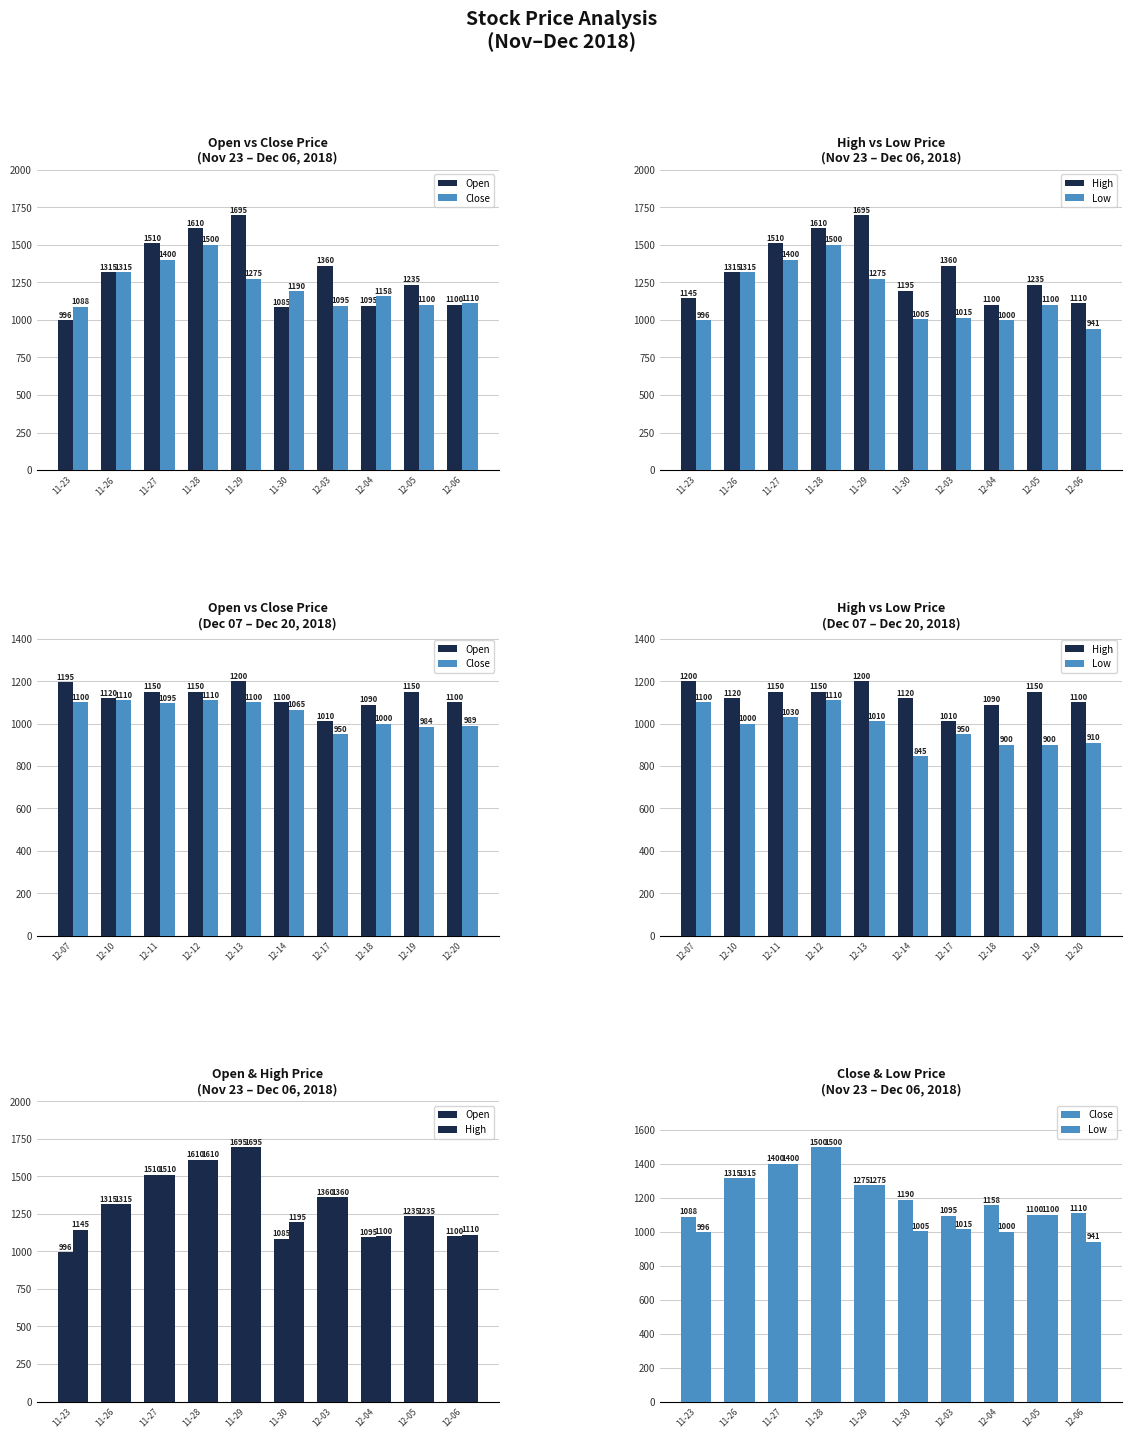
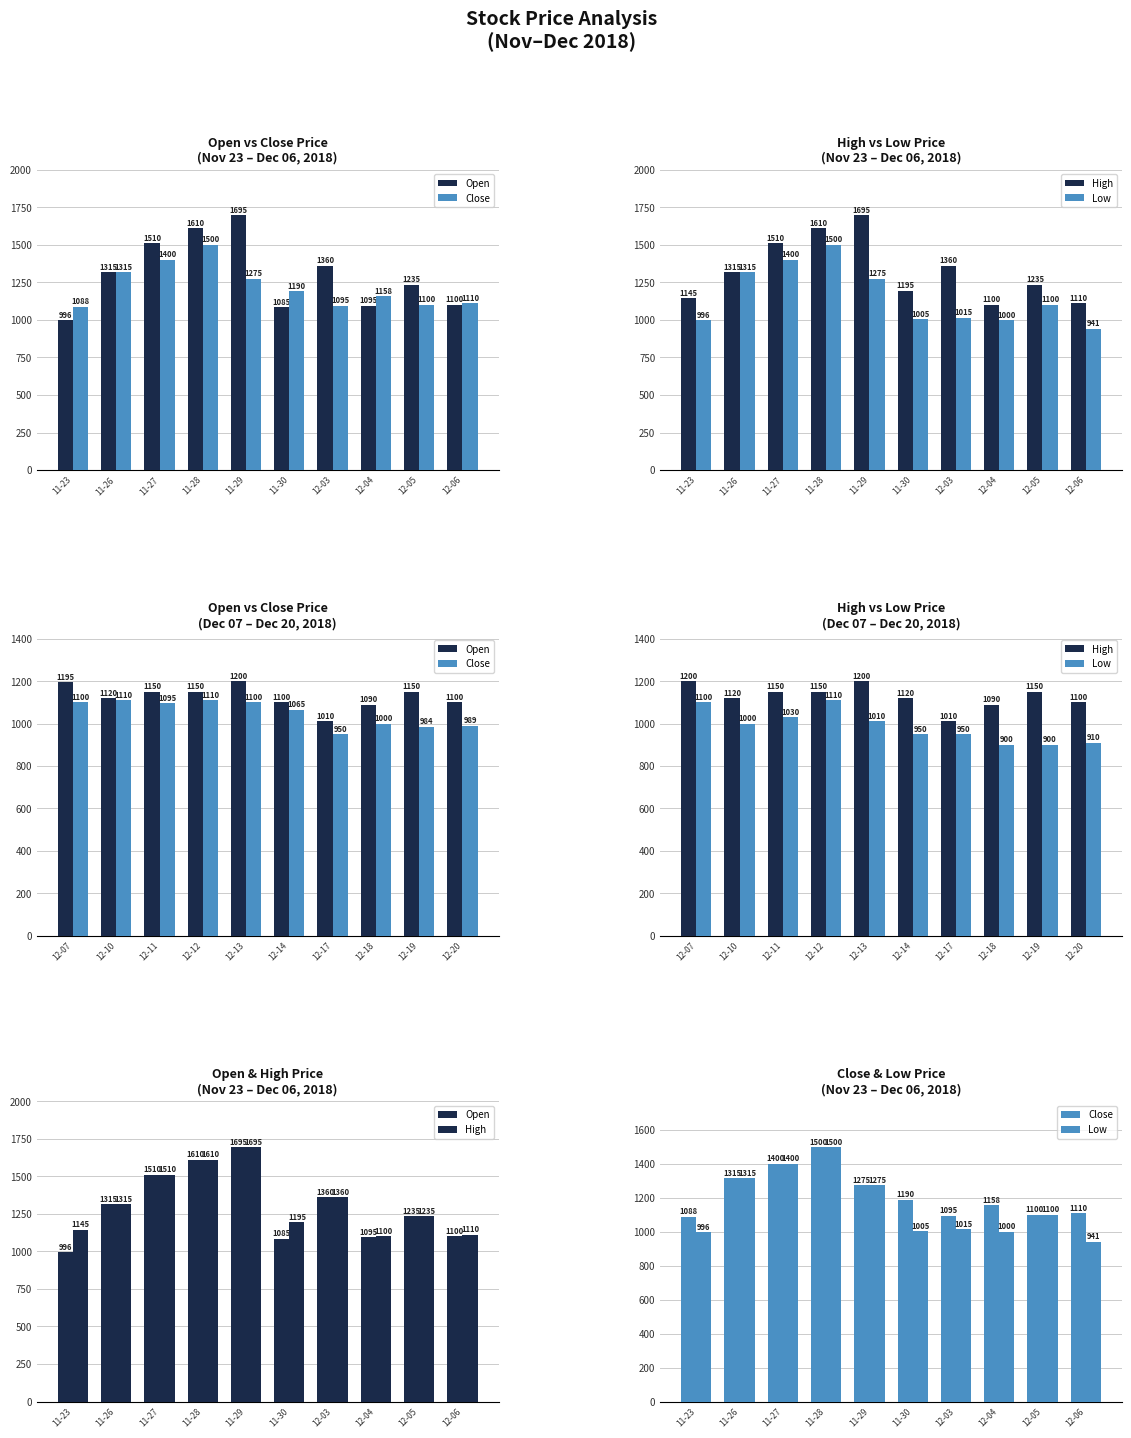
  {
    "Open vs Close Price (Nov 23 – Dec 06, 2018)": {
      "Open": {
        "11-23": 996,
        "11-27": 1510,
        "11-28": 1610,
        "11-29": 1695,
        "11-30": 1085,
        "12-03": 1360,
        "12-04": 1095,
        "12-05": 1235,
        "12-06": 1100
      },
      "Close": {
        "11-23": 1088,
        "11-27": 1400,
        "11-28": 1500,
        "11-29": 1275,
        "11-30": 1190,
        "12-03": 1095,
        "12-04": 1158,
        "12-05": 1100,
        "12-06": 1110
      }
    },
    "High vs Low Price (Nov 23 – Dec 06, 2018)": {
      "High": {
        "11-23": 1145,
        "11-27": 1510,
        "11-28": 1610,
        "11-29": 1695,
        "11-30": 1195,
        "12-03": 1360,
        "12-04": 1100,
        "12-05": 1235,
        "12-06": 1110
      },
      "Low": {
        "11-23": 996,
        "11-27": 1400,
        "11-28": 1500,
        "11-29": 1275,
        "11-30": 1005,
        "12-03": 1015,
        "12-04": 1000,
        "12-05": 1100,
        "12-06": 941
      }
    },
    "Open vs Close Price (Dec 07 – Dec 20, 2018)": {
      "Open": {
        "12-07": 1195,
        "12-10": 1120,
        "12-11": 1150,
        "12-12": 1150,
        "12-13": 1200,
        "12-14": 1100,
        "12-17": 1010,
        "12-18": 1090,
        "12-19": 1150,
        "12-20": 1100
      },
      "Close": {
        "12-07": 1100,
        "12-10": 1110,
        "12-11": 1095,
        "12-12": 1110,
        "12-13": 1100,
        "12-14": 1065,
        "12-17": 950,
        "12-18": 1000,
        "12-19": 984,
        "12-20": 989
      }
    },
    "High vs Low Price (Dec 07 – Dec 20, 2018)": {
      "High": {
        "12-07": 1200,
        "12-10": 1120,
        "12-11": 1150,
        "12-12": 1150,
        "12-13": 1200,
        "12-14": 1120,
        "12-17": 1010,
        "12-18": 1090,
        "12-19": 1150,
        "12-20": 1100
      },
      "Low": {
        "12-07": 1100,
        "12-10": 1000,
        "12-11": 1030,
        "12-12": 1110,
        "12-13": 1010,
-       "12-14": 845,
+       "12-14": 950,
        "12-17": 950,
        "12-18": 900,
        "12-19": 900,
        "12-20": 910
      }
    }
  }
